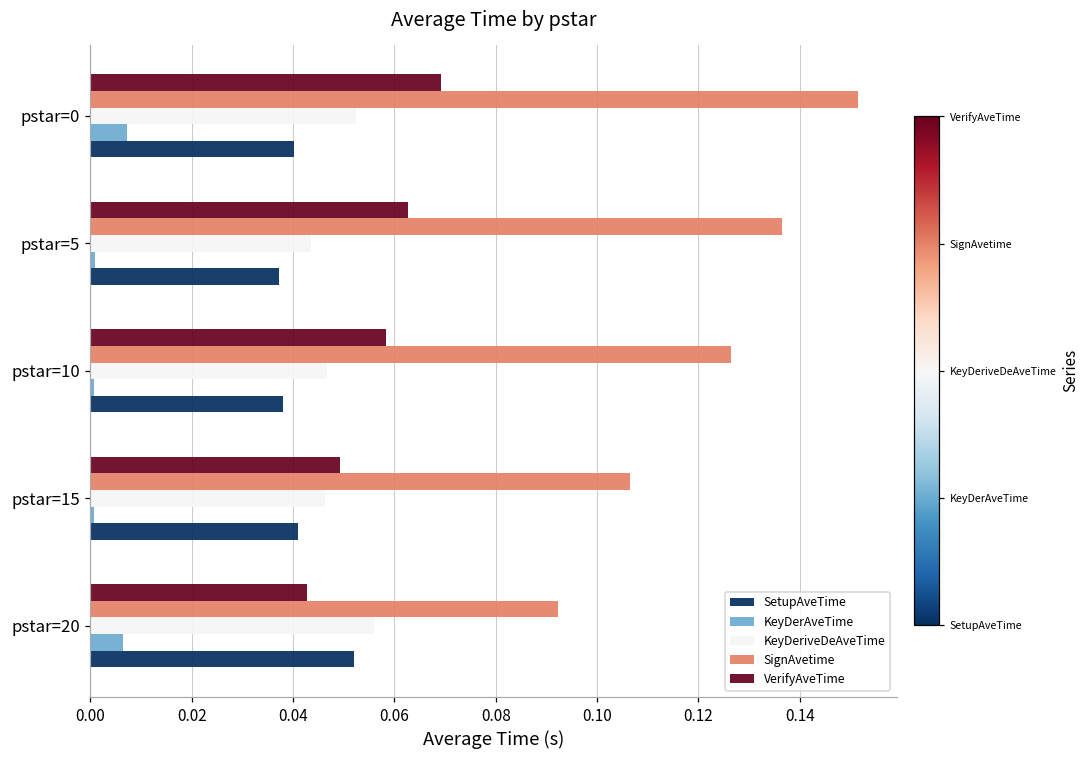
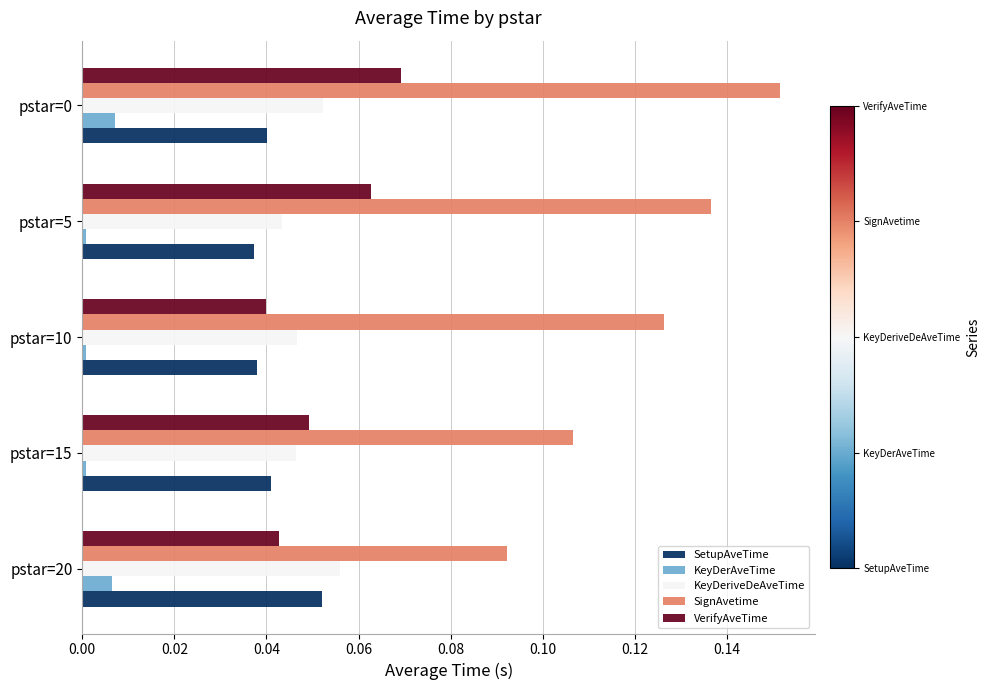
  {
    "SetupAveTime": {
      "pstar=0": 0.040,
      "pstar=5": 0.037,
      "pstar=10": 0.038,
      "pstar=15": 0.041,
      "pstar=20": 0.052
    },
    "KeyDerAveTime": {
      "pstar=0": 0.007,
      "pstar=5": 0.001,
      "pstar=10": 0.001,
      "pstar=15": 0.001,
      "pstar=20": 0.006
    },
    "KeyDeriveDeAveTime": {
      "pstar=0": 0.052,
      "pstar=5": 0.043,
      "pstar=10": 0.047,
      "pstar=15": 0.046,
      "pstar=20": 0.056
    },
    "SignAvetime": {
      "pstar=0": 0.152,
      "pstar=5": 0.137,
      "pstar=10": 0.126,
      "pstar=15": 0.106,
      "pstar=20": 0.092
    },
    "VerifyAveTime": {
      "pstar=0": 0.069,
      "pstar=5": 0.063,
-     "pstar=10": 0.058,
+     "pstar=10": 0.040,
      "pstar=15": 0.049,
      "pstar=20": 0.043
    }
  }
